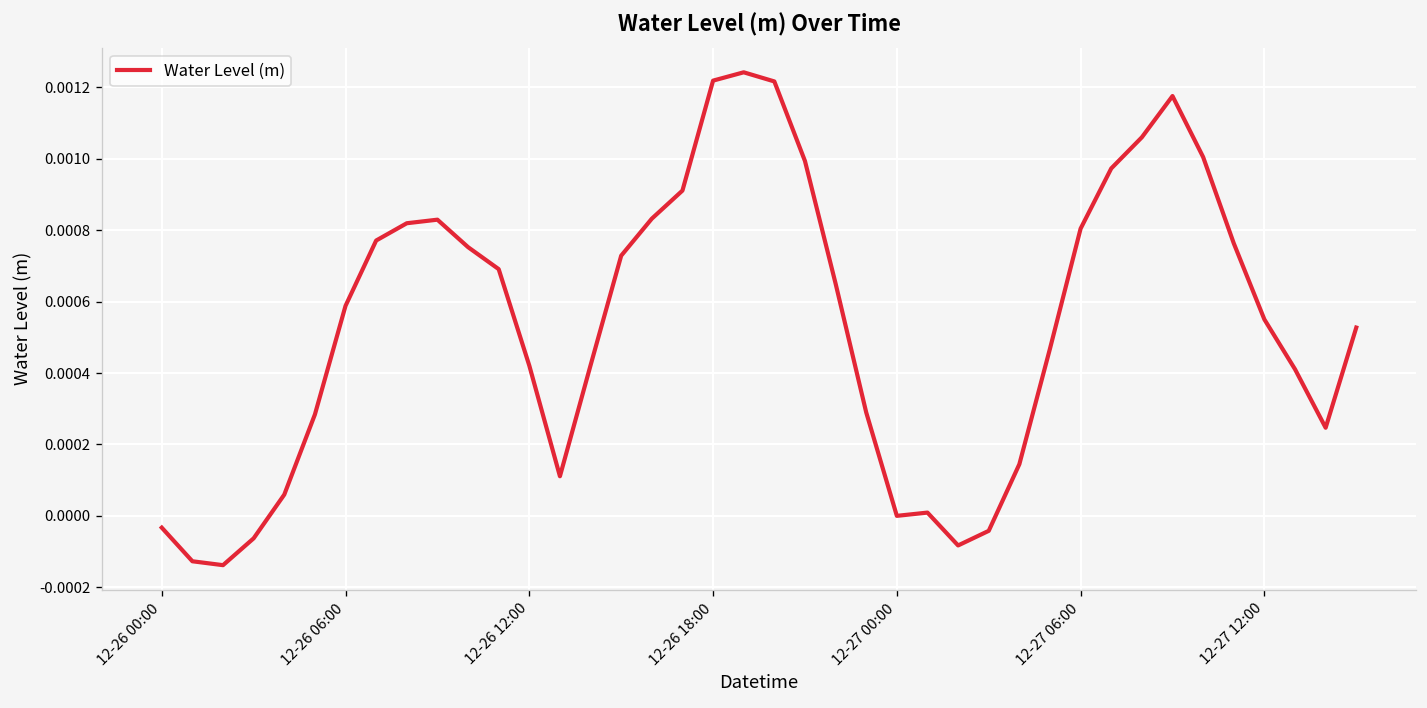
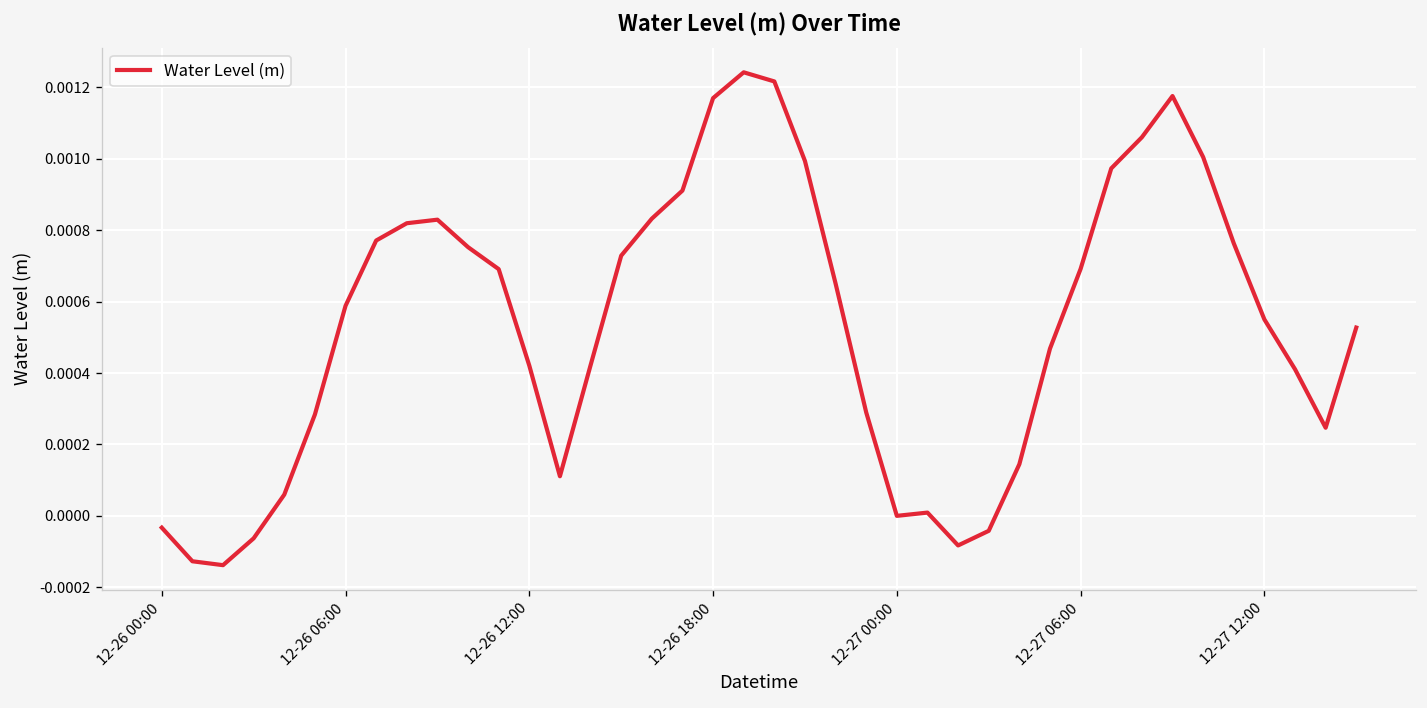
  {
    "12-26 00:00": -0.00003,
    "12-26 06:00": 0.00059,
    "12-26 12:00": 0.00042,
-   "12-26 18:00": 0.00122,
+   "12-26 18:00": 0.00117,
    "12-27 00:00": 0.00000,
-   "12-27 06:00": 0.00080,
+   "12-27 06:00": 0.00069,
    "12-27 12:00": 0.00055
  }
